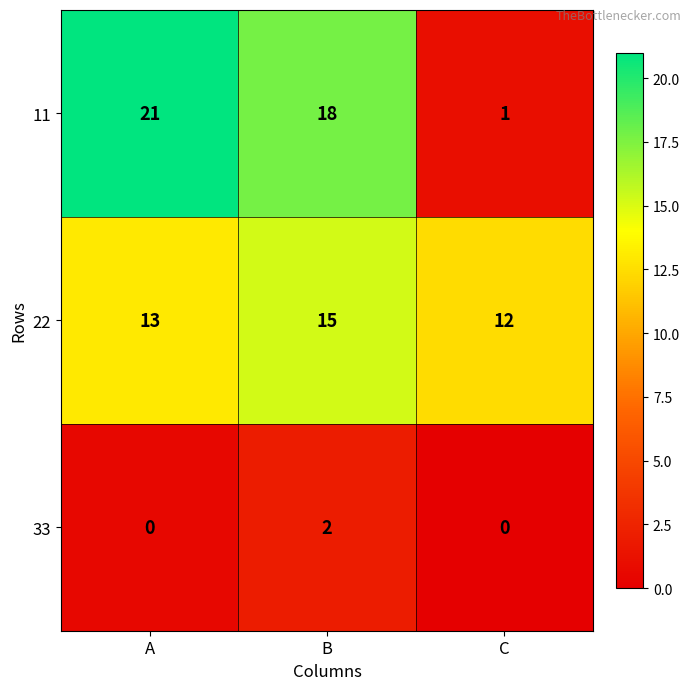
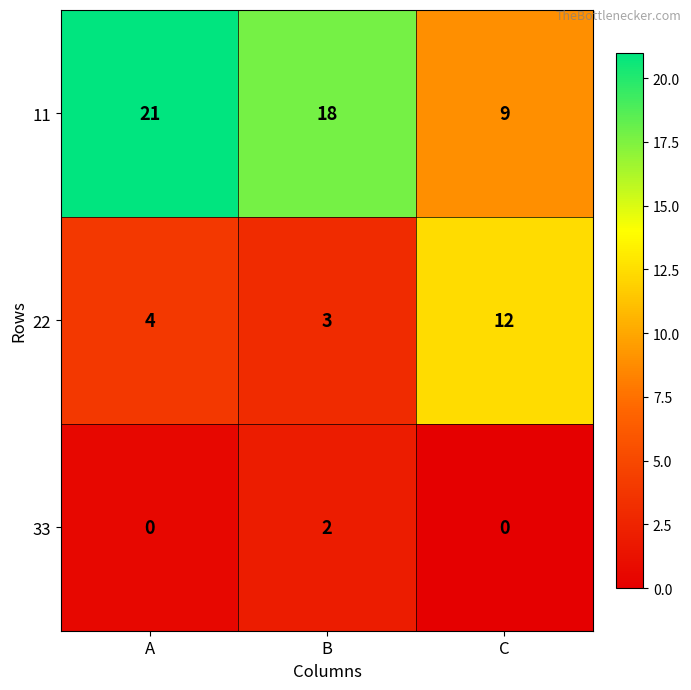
  {
    "11": {
      "A": 21,
      "B": 18,
-     "C": 1
+     "C": 9
    },
    "22": {
-     "A": 13,
-     "B": 15,
+     "A": 4,
+     "B": 3,
      "C": 12
    },
    "33": {
      "A": 0,
      "B": 2,
      "C": 0
    }
  }
